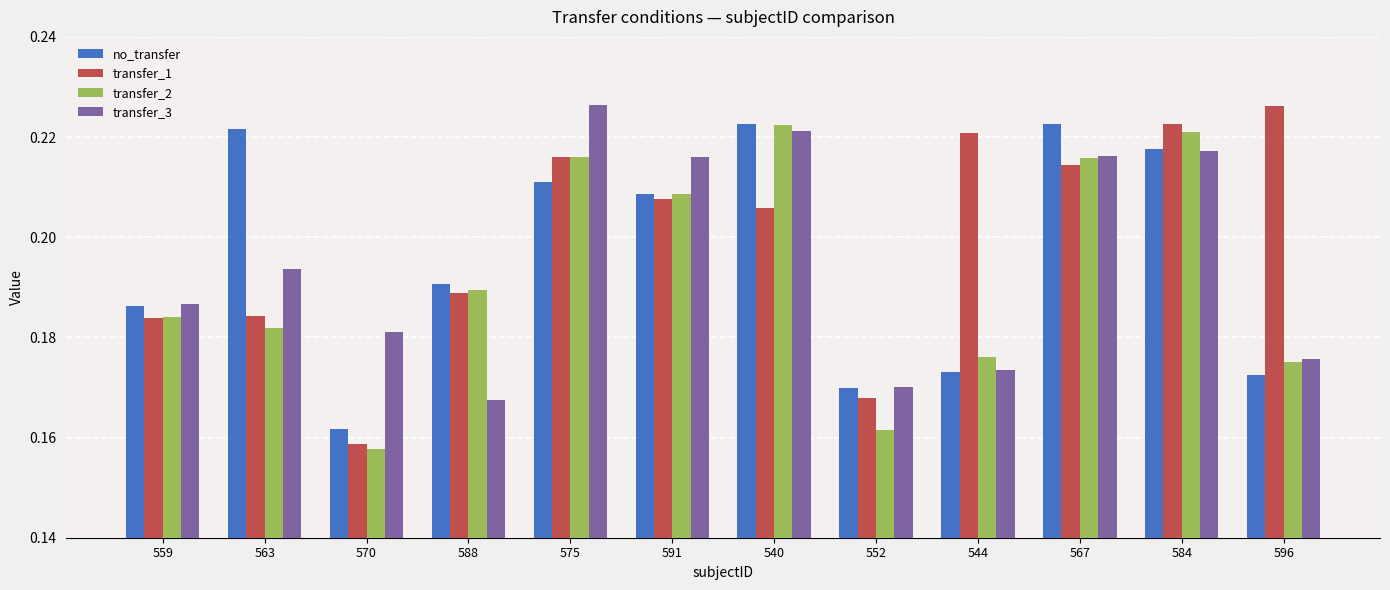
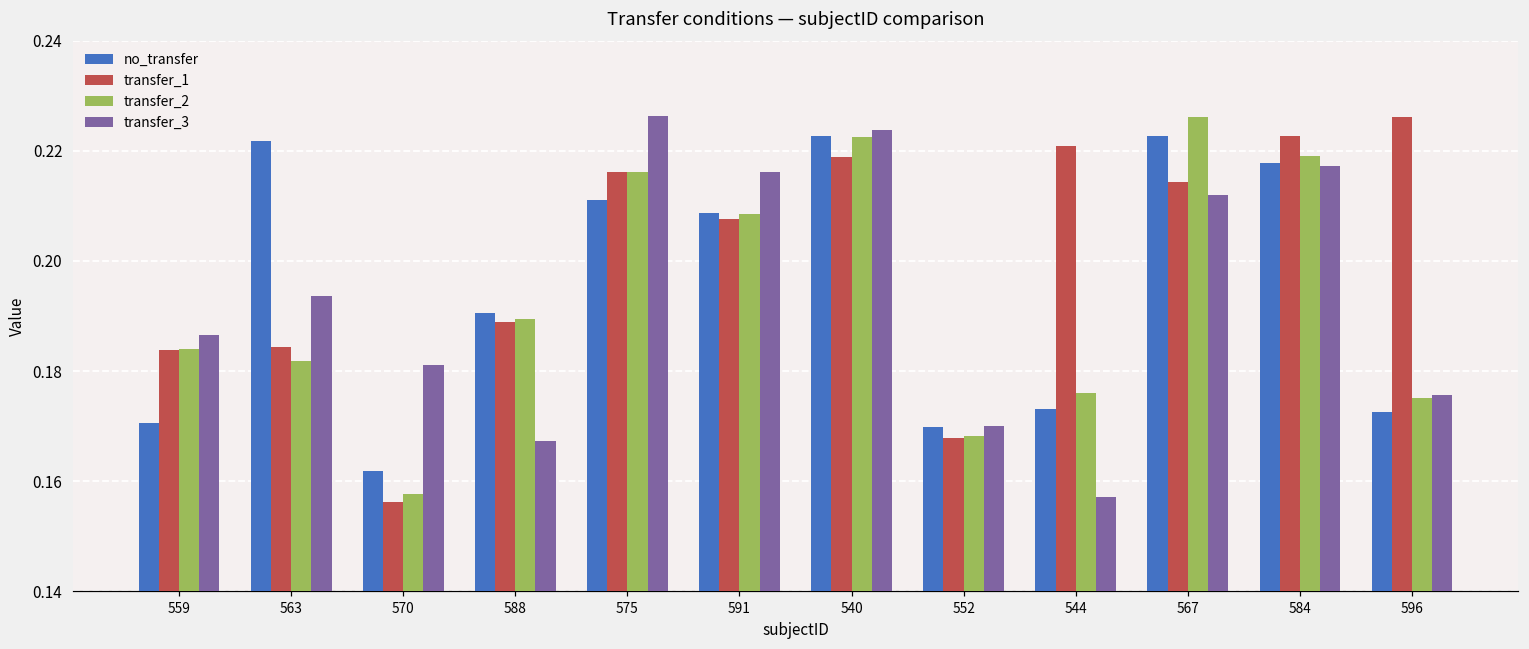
  {
    "no_transfer": {
-     "559": 0.186,
+     "559": 0.171,
      "563": 0.222,
      "570": 0.162,
      "588": 0.191,
      "575": 0.211,
      "591": 0.209,
      "540": 0.223,
      "552": 0.170,
      "544": 0.173,
      "567": 0.223,
      "584": 0.218,
      "596": 0.173
    },
    "transfer_1": {
      "559": 0.184,
      "563": 0.184,
-     "570": 0.159,
+     "570": 0.156,
      "588": 0.189,
      "575": 0.216,
      "591": 0.208,
-     "540": 0.206,
+     "540": 0.219,
      "552": 0.168,
      "544": 0.221,
      "567": 0.214,
      "584": 0.223,
      "596": 0.226
    },
    "transfer_2": {
      "559": 0.184,
      "563": 0.182,
      "570": 0.158,
      "588": 0.189,
      "575": 0.216,
      "591": 0.209,
      "540": 0.223,
-     "552": 0.162,
+     "552": 0.168,
      "544": 0.176,
-     "567": 0.216,
-     "584": 0.221,
+     "567": 0.226,
+     "584": 0.219,
      "596": 0.175
    },
    "transfer_3": {
      "559": 0.187,
      "563": 0.194,
      "570": 0.181,
      "588": 0.167,
      "575": 0.226,
      "591": 0.216,
-     "540": 0.221,
+     "540": 0.224,
      "552": 0.170,
-     "544": 0.173,
-     "567": 0.216,
+     "544": 0.157,
+     "567": 0.212,
      "584": 0.217,
      "596": 0.176
    }
  }
